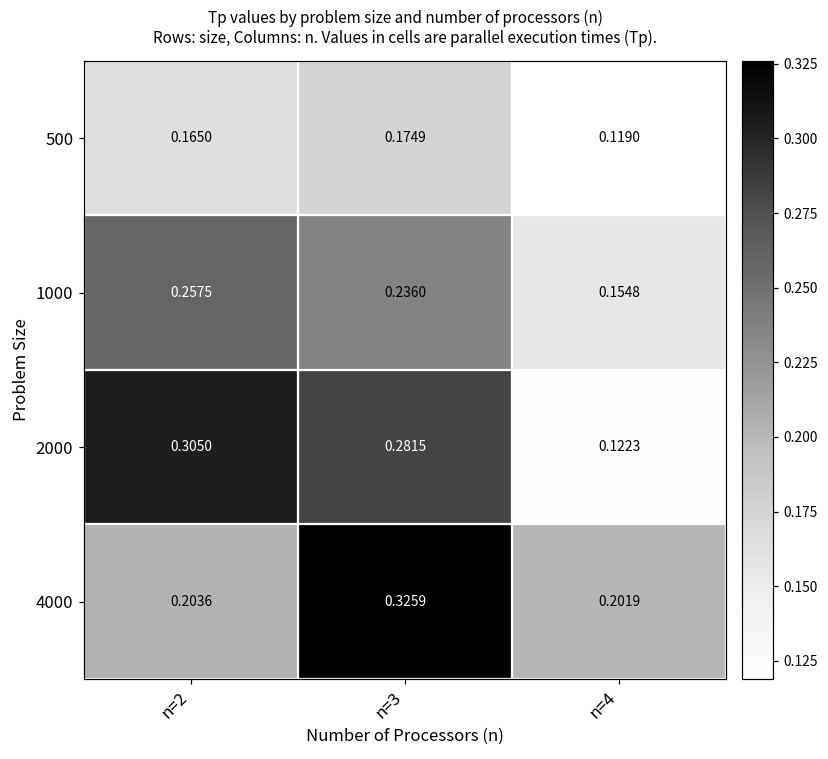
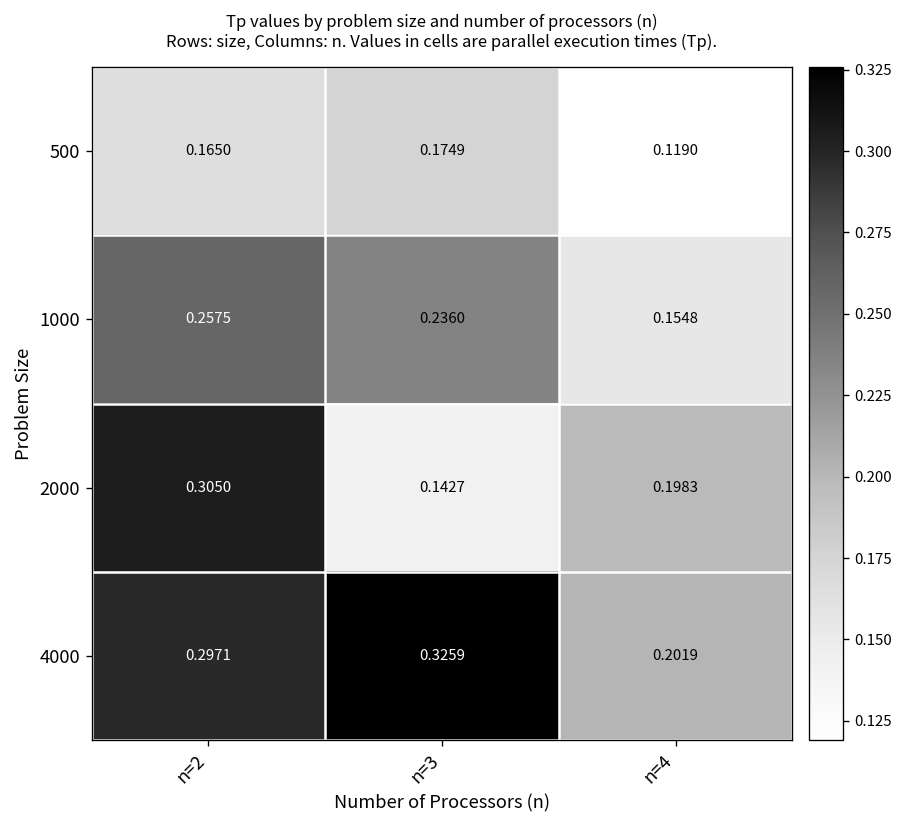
  {
    "500": {
      "n=2": 0.1650,
      "n=3": 0.1749,
      "n=4": 0.1190
    },
    "1000": {
      "n=2": 0.2575,
      "n=3": 0.2360,
      "n=4": 0.1548
    },
    "2000": {
      "n=2": 0.3050,
-     "n=3": 0.2815,
-     "n=4": 0.1223
+     "n=3": 0.1427,
+     "n=4": 0.1983
    },
    "4000": {
-     "n=2": 0.2036,
+     "n=2": 0.2971,
      "n=3": 0.3259,
      "n=4": 0.2019
    }
  }
